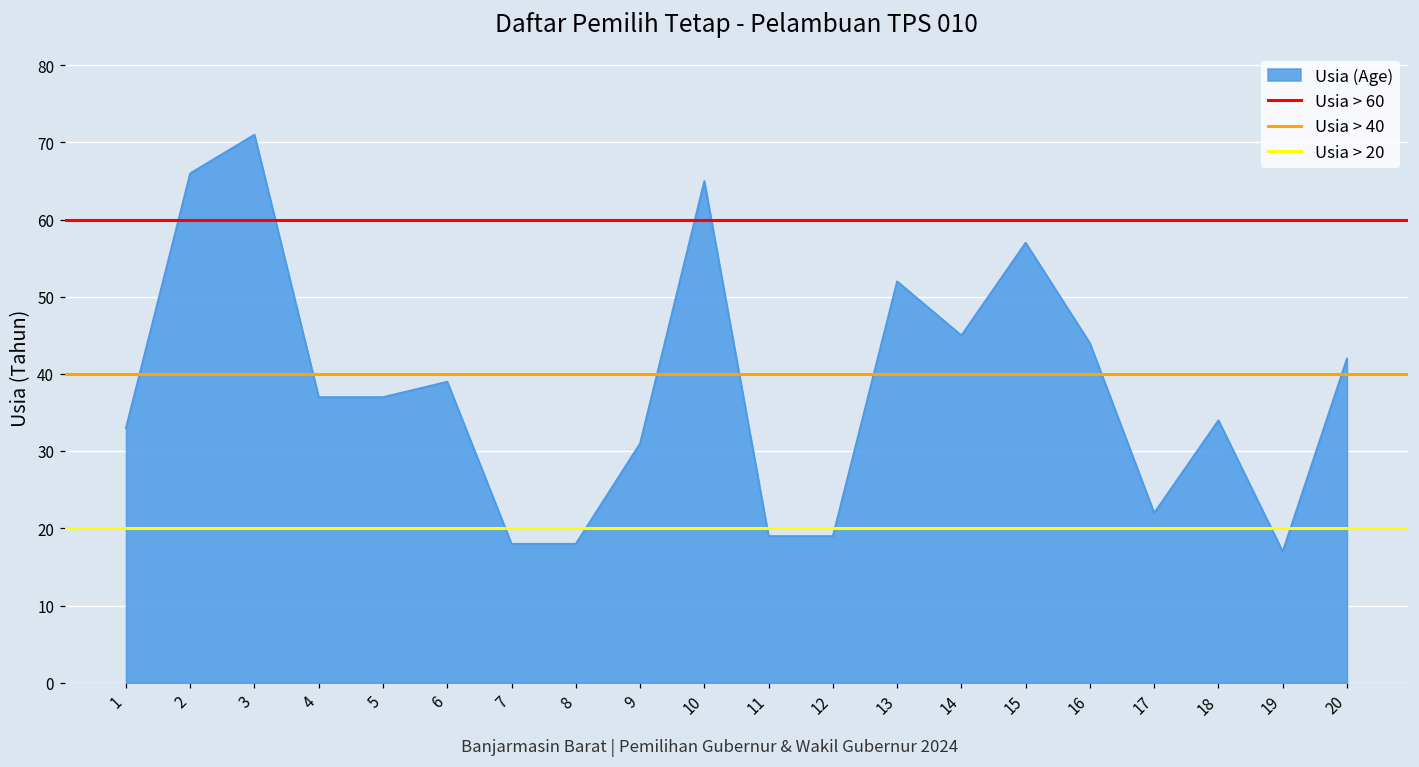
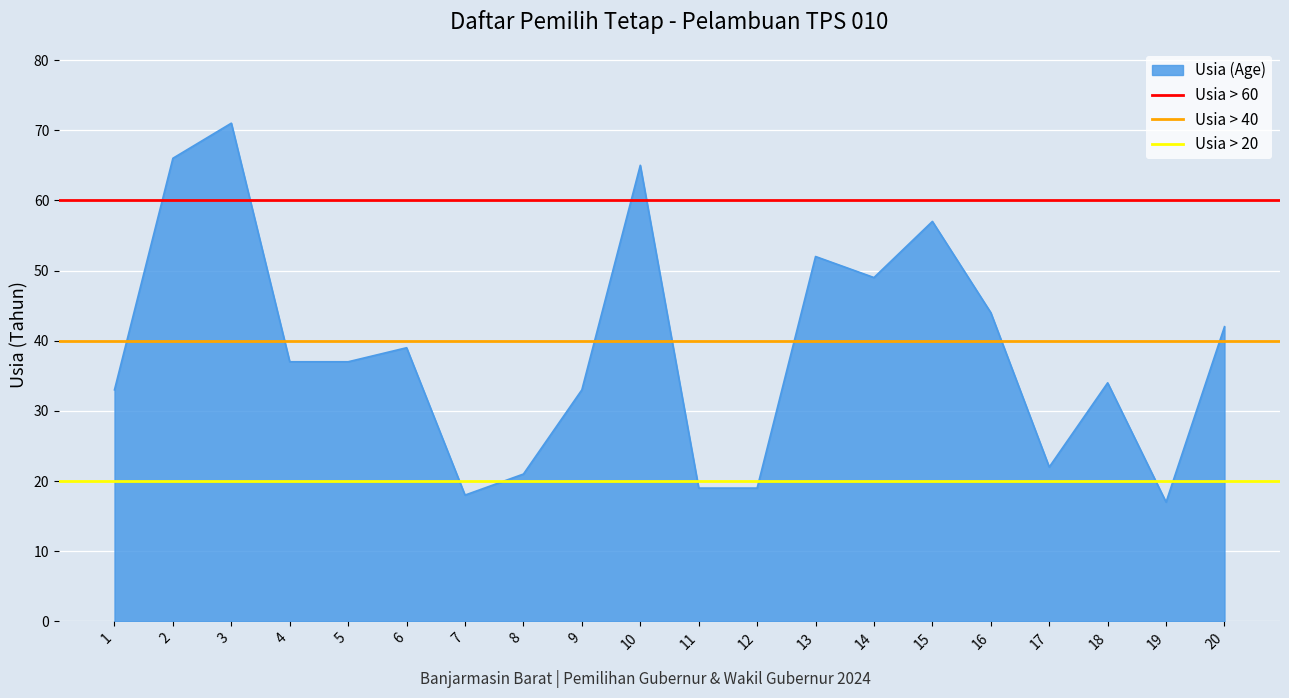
  {
    "1": 33,
    "2": 66,
    "3": 71,
    "4": 37,
    "5": 37,
    "6": 39,
    "7": 18,
-   "8": 18,
-   "9": 31,
+   "8": 21,
+   "9": 33,
    "10": 65,
    "11": 19,
    "12": 19,
    "13": 52,
-   "14": 45,
+   "14": 49,
    "15": 57,
    "16": 44,
    "17": 22,
    "18": 34,
    "19": 17,
    "20": 42
  }
